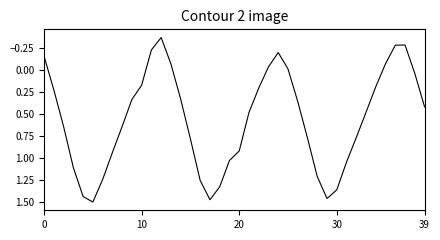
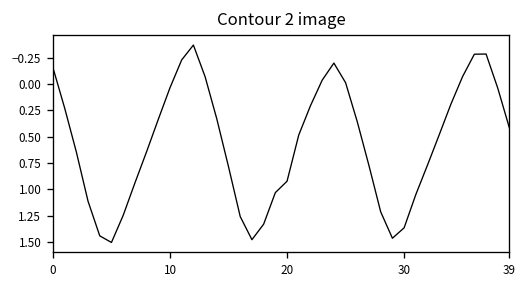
  {
    "0": -0.2,
-   "10": 0.2,
+   "10": 0.0,
    "20": 0.9,
    "30": 1.4,
    "39": 0.4
  }
